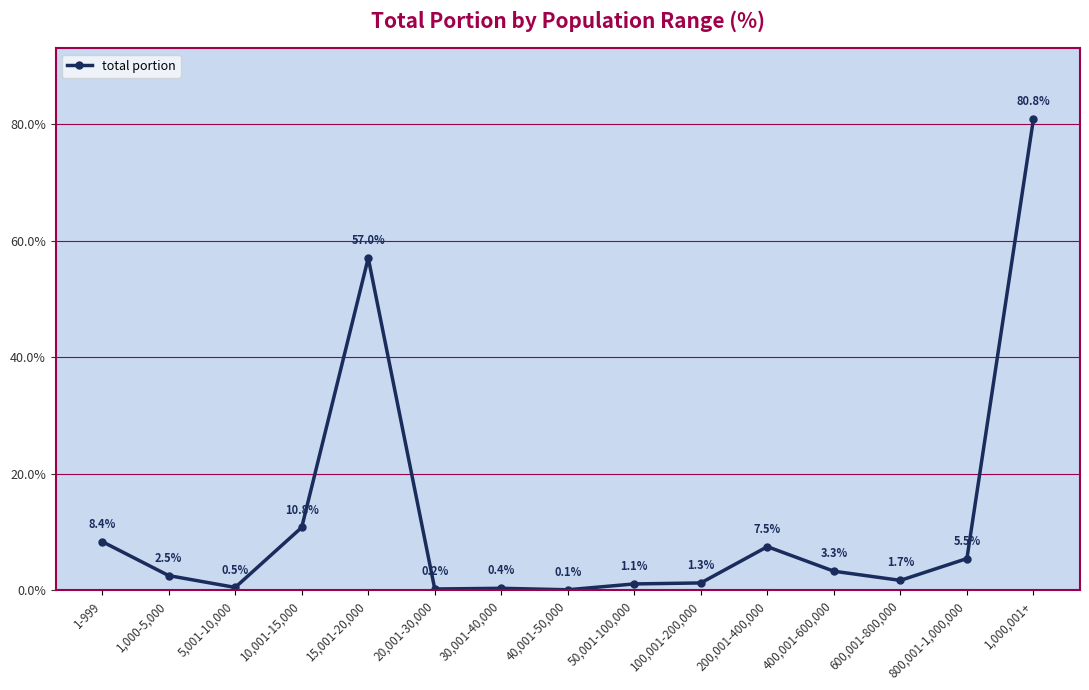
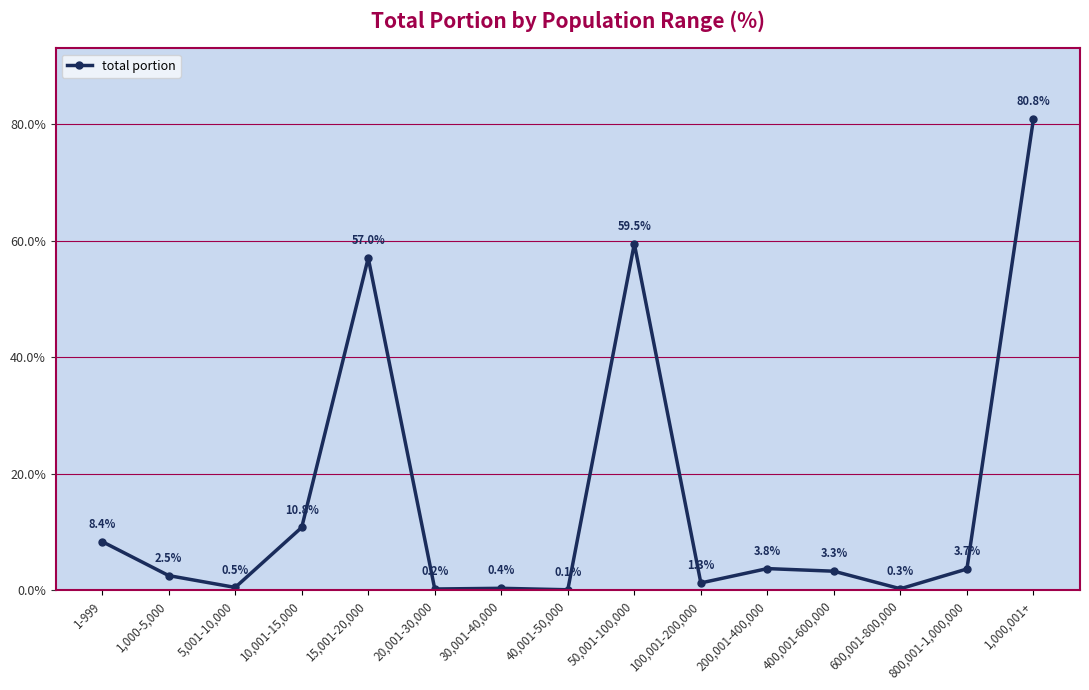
  {
    "1-999": "8.4%",
    "1,000-5,000": "2.5%",
    "5,001-10,000": "0.5%",
    "10,001-15,000": "10.8%",
    "15,001-20,000": "57.0%",
    "20,001-30,000": "0.2%",
    "30,001-40,000": "0.4%",
    "40,001-50,000": "0.1%",
-   "50,001-100,000": "1.1%",
+   "50,001-100,000": "59.5%",
    "100,001-200,000": "1.3%",
-   "200,001-400,000": "7.5%",
+   "200,001-400,000": "3.8%",
    "400,001-600,000": "3.3%",
-   "600,001-800,000": "1.7%",
-   "800,001-1,000,000": "5.5%",
+   "600,001-800,000": "0.3%",
+   "800,001-1,000,000": "3.7%",
    "1,000,001+": "80.8%"
  }
